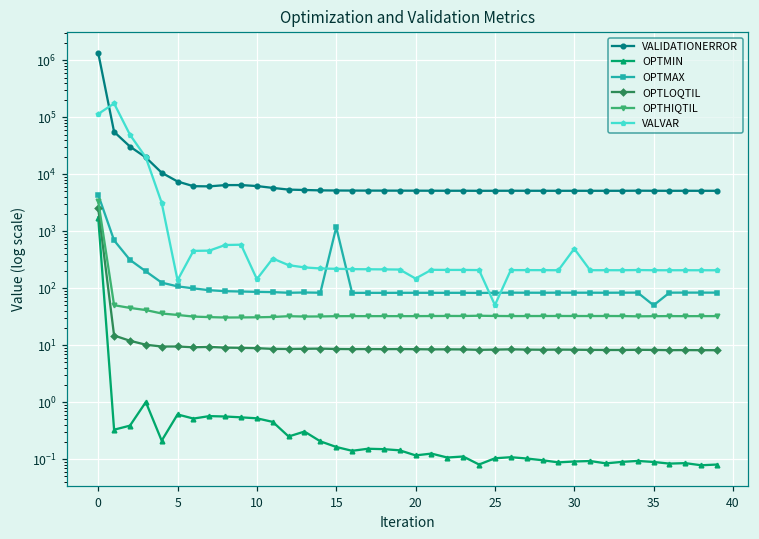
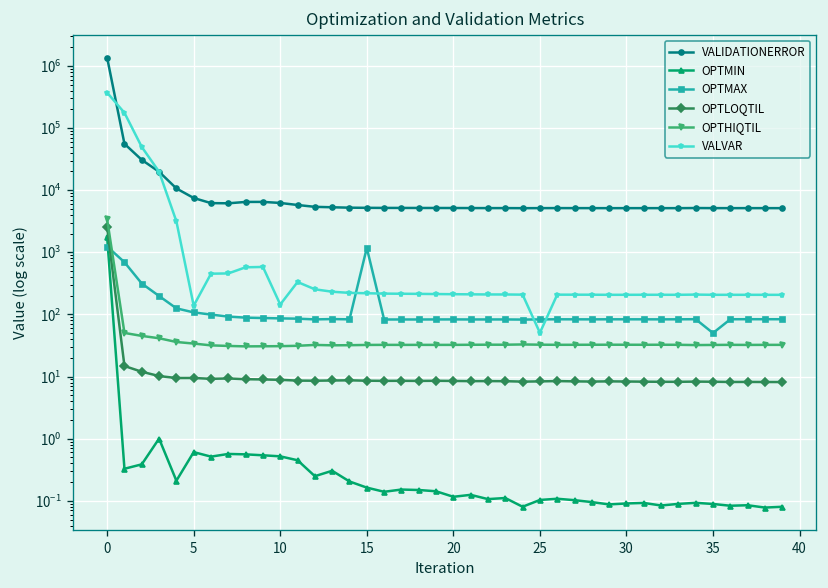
  {
    "OPTMAX": {
-     "0": 4000,
+     "0": 1200,
      "5": 110,
      "10": 90,
      "15": 1200,
      "20": 80,
      "25": 80,
      "30": 80,
      "35": 50
    },
    "VALVAR": {
-     "0": 110000,
+     "0": 400000,
      "5": 140,
      "10": 140,
      "15": 220,
-     "20": 150,
+     "20": 210,
      "25": 50,
-     "30": 500,
+     "30": 210,
      "35": 210
    }
  }
